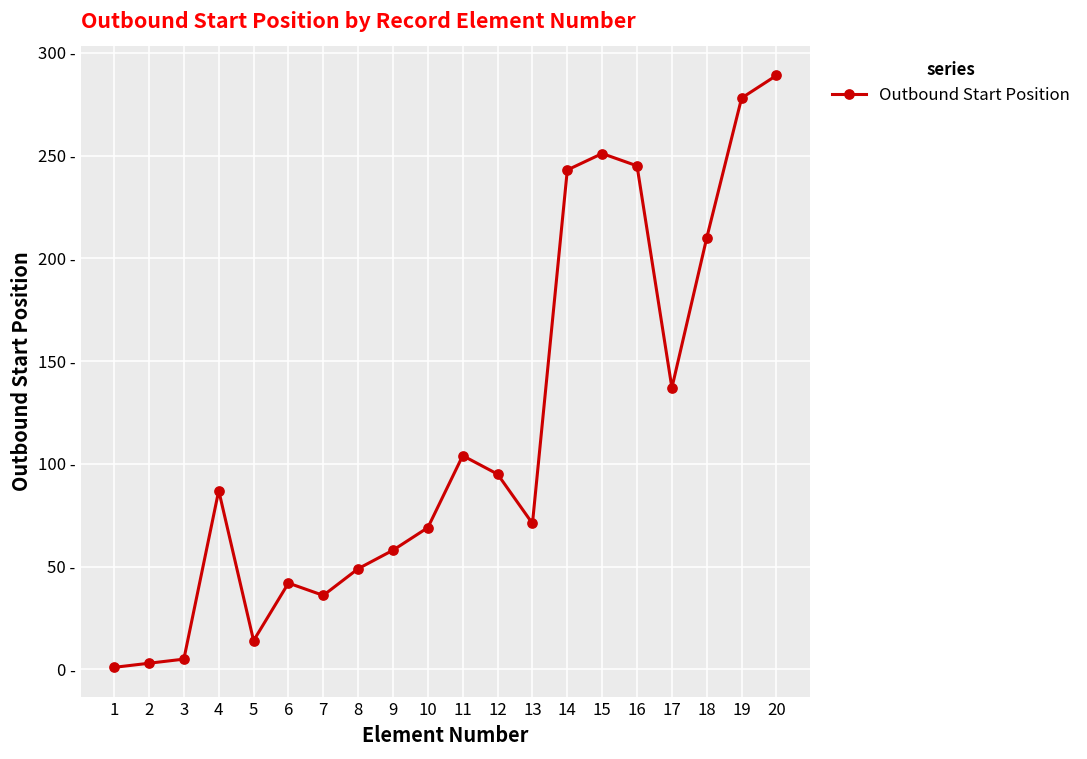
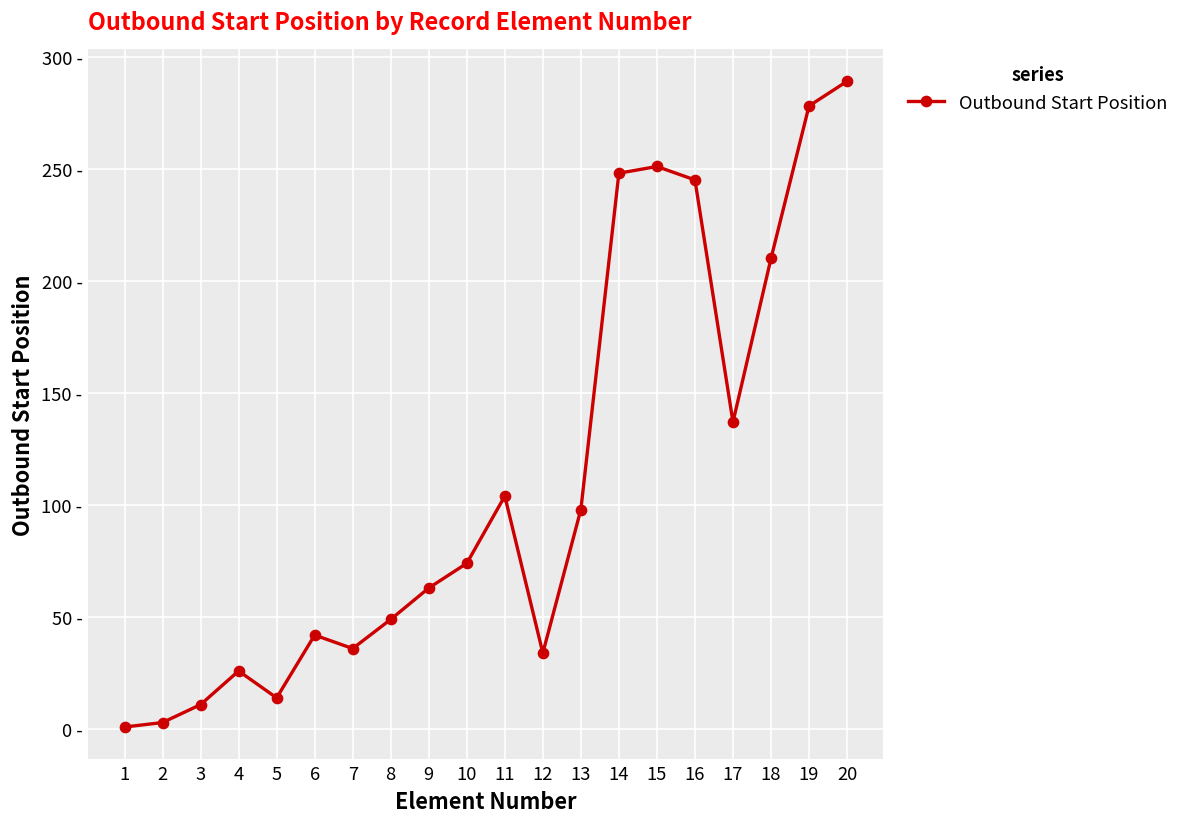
  {
    "1": "1 -",
    "2": "3 -",
-   "3": "5 -",
-   "4": "87 -",
+   "3": "11 -",
+   "4": "26 -",
    "5": "14 -",
    "6": "42 -",
    "7": "36 -",
    "8": "49 -",
-   "9": "58 -",
-   "10": "69 -",
+   "9": "63 -",
+   "10": "74 -",
    "11": "104 -",
-   "12": "95 -",
-   "13": "71 -",
-   "14": "243 -",
+   "12": "34 -",
+   "13": "98 -",
+   "14": "248 -",
    "15": "251 -",
    "16": "245 -",
    "17": "137 -",
    "18": "210 -",
    "19": "278 -",
    "20": "289 -"
  }
